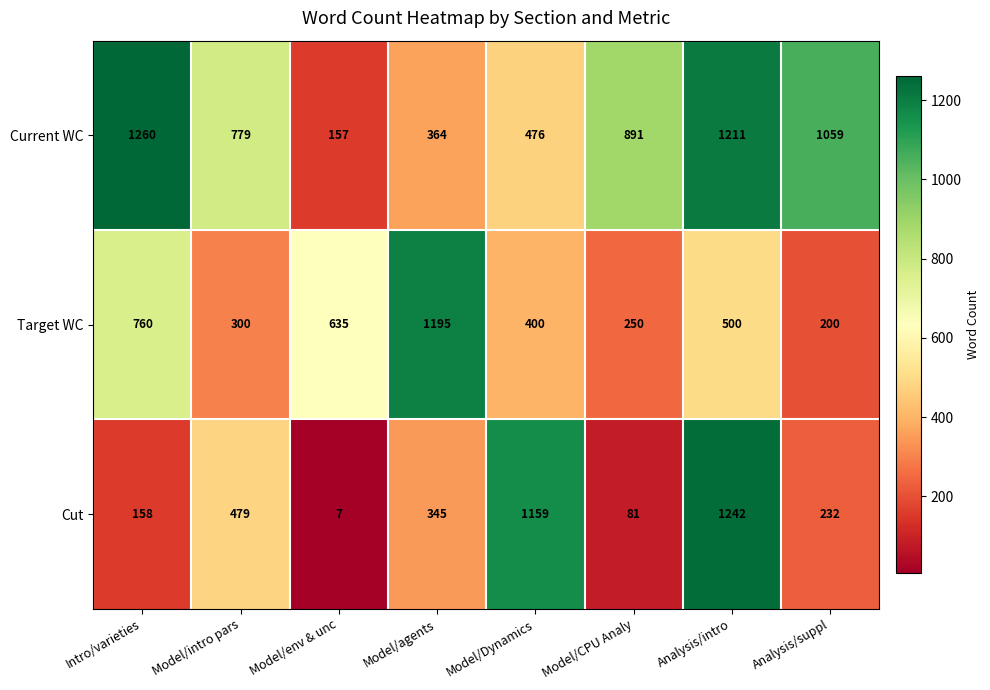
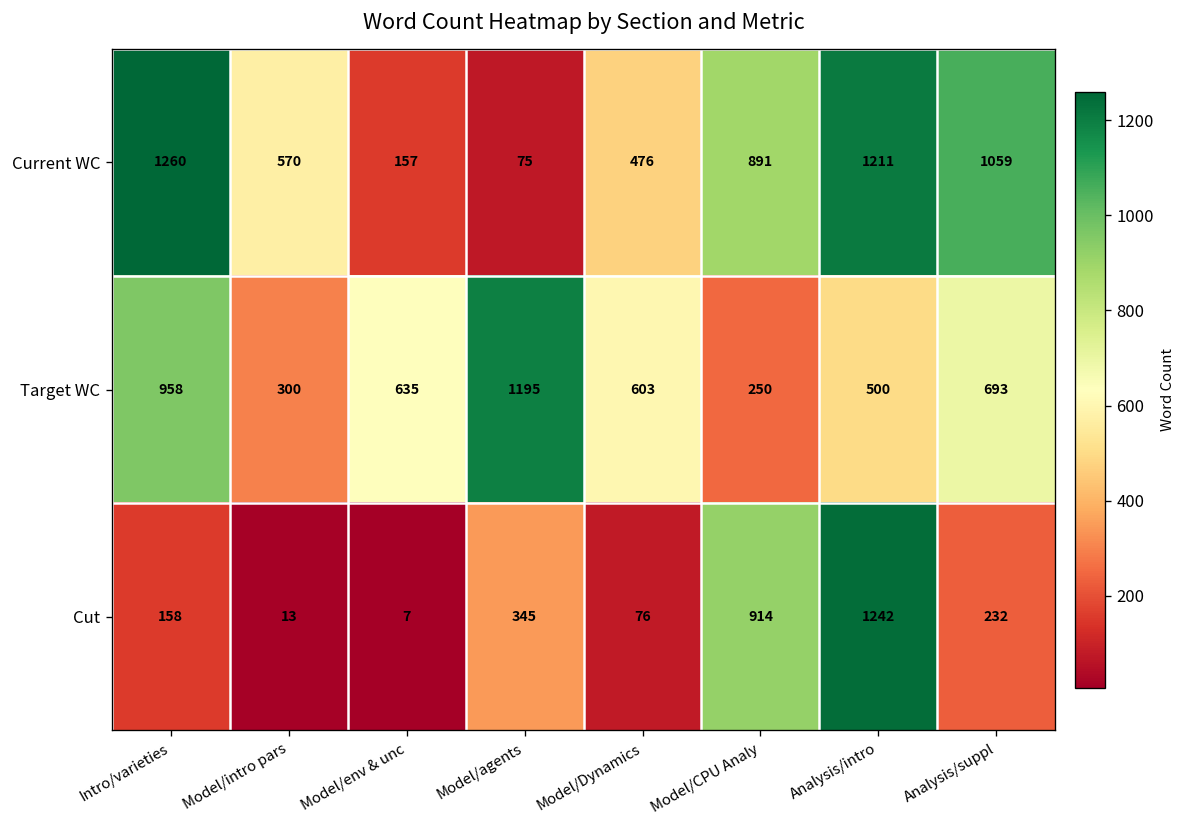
  {
    "Current WC": {
      "Intro/varieties": 1260,
-     "Model/intro pars": 779,
+     "Model/intro pars": 570,
      "Model/env & unc": 157,
-     "Model/agents": 364,
+     "Model/agents": 75,
      "Model/Dynamics": 476,
      "Model/CPU Analy": 891,
      "Analysis/intro": 1211,
      "Analysis/suppl": 1059
    },
    "Target WC": {
-     "Intro/varieties": 760,
+     "Intro/varieties": 958,
      "Model/intro pars": 300,
      "Model/env & unc": 635,
      "Model/agents": 1195,
-     "Model/Dynamics": 400,
+     "Model/Dynamics": 603,
      "Model/CPU Analy": 250,
      "Analysis/intro": 500,
-     "Analysis/suppl": 200
+     "Analysis/suppl": 693
    },
    "Cut": {
      "Intro/varieties": 158,
-     "Model/intro pars": 479,
+     "Model/intro pars": 13,
      "Model/env & unc": 7,
      "Model/agents": 345,
-     "Model/Dynamics": 1159,
-     "Model/CPU Analy": 81,
+     "Model/Dynamics": 76,
+     "Model/CPU Analy": 914,
      "Analysis/intro": 1242,
      "Analysis/suppl": 232
    }
  }
